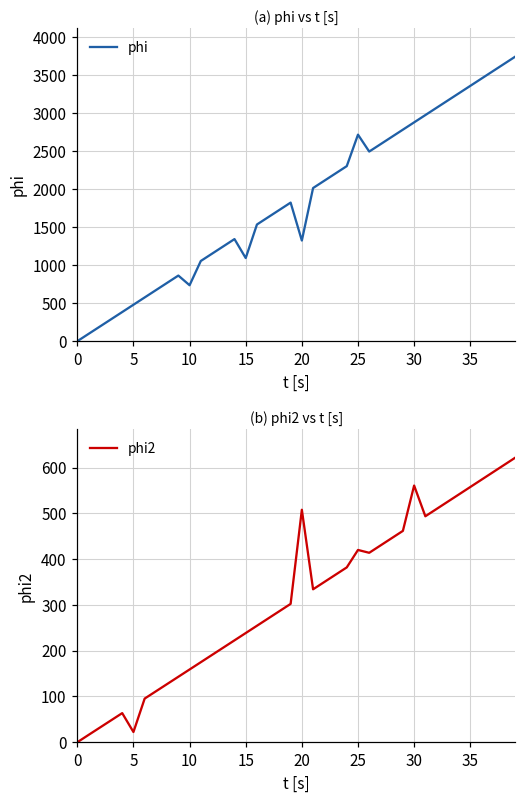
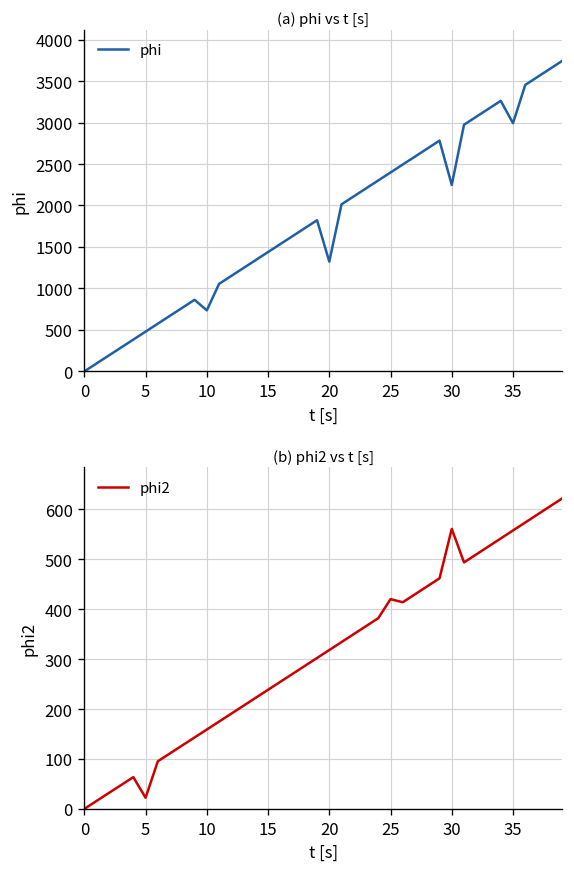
  {
    "(a) phi vs t [s]": {
      "0": 0,
      "5": 500,
      "10": 700,
-     "15": 1100,
+     "15": 1400,
      "20": 1300,
-     "25": 2700,
-     "30": 2900,
-     "35": 3400
+     "25": 2400,
+     "30": 2200,
+     "35": 3000
    },
    "(b) phi2 vs t [s]": {
      "0": 0,
      "5": 20,
      "10": 160,
      "15": 240,
-     "20": 510,
+     "20": 320,
      "25": 420,
      "30": 560,
      "35": 560
    }
  }
